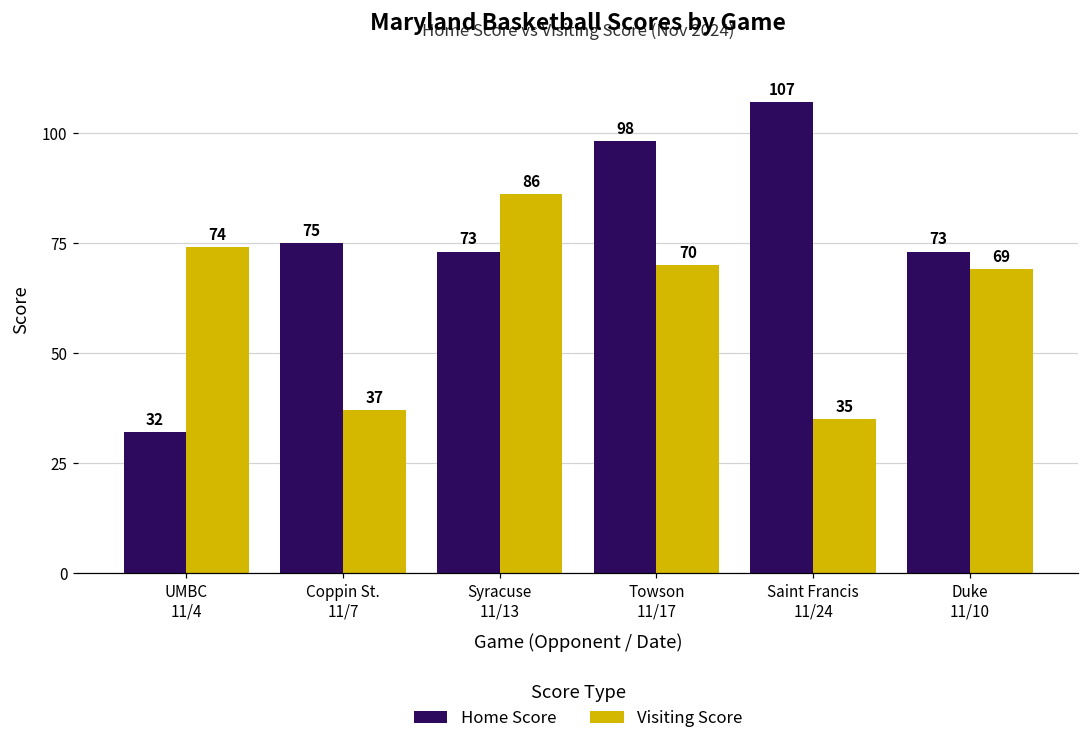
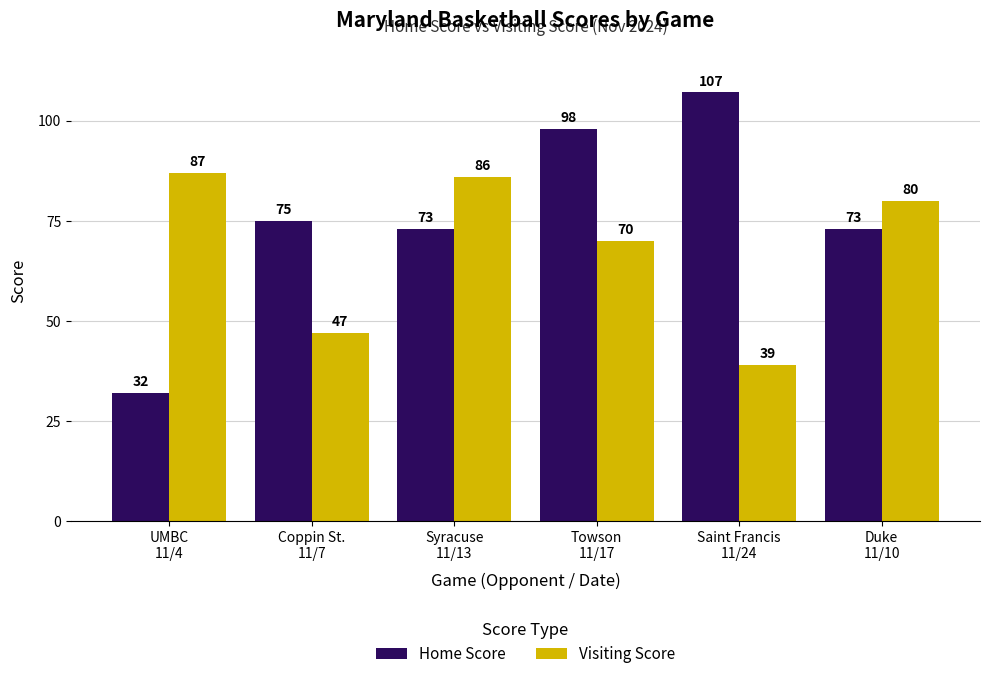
  {
    "Home Score": {
      "UMBC 11/4": 32,
      "Coppin St. 11/7": 75,
      "Syracuse 11/13": 73,
      "Towson 11/17": 98,
      "Saint Francis 11/24": 107,
      "Duke 11/10": 73
    },
    "Visiting Score": {
-     "UMBC 11/4": 74,
-     "Coppin St. 11/7": 37,
+     "UMBC 11/4": 87,
+     "Coppin St. 11/7": 47,
      "Syracuse 11/13": 86,
      "Towson 11/17": 70,
-     "Saint Francis 11/24": 35,
-     "Duke 11/10": 69
+     "Saint Francis 11/24": 39,
+     "Duke 11/10": 80
    }
  }
